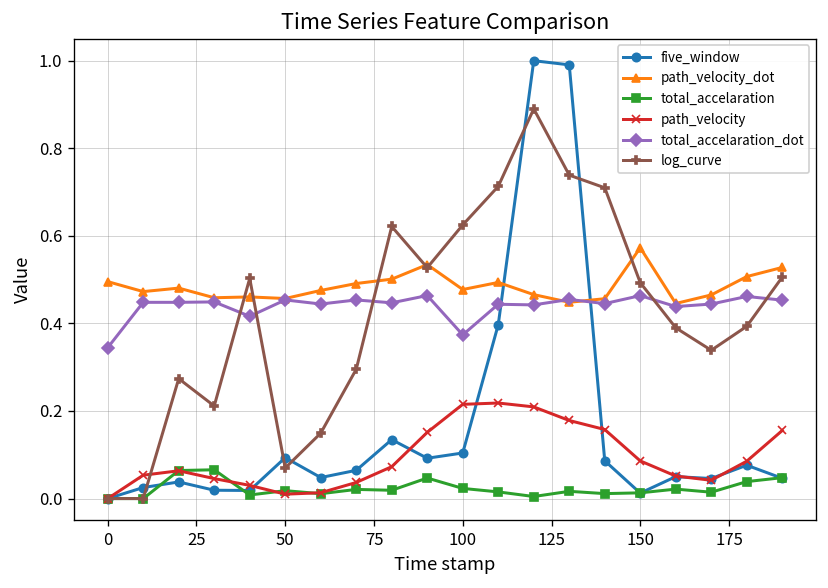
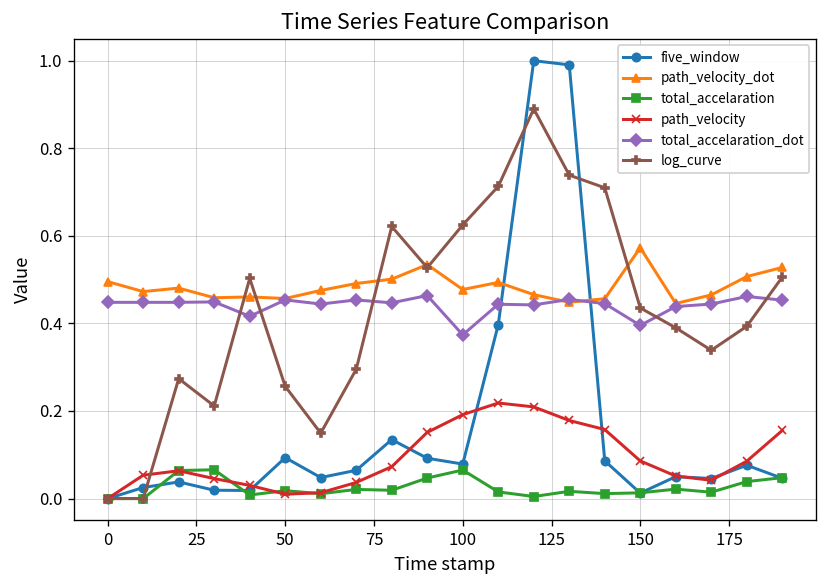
  {
    "five_window": {
      "50": 0.09,
-     "100": 0.10
+     "100": 0.08
    },
    "path_velocity_dot": {
      "0": 0.50,
      "100": 0.48,
      "150": 0.57
    },
    "total_accelaration": {
      "50": 0.02,
-     "100": 0.02
+     "100": 0.07
    },
    "path_velocity": {
      "50": 0.01,
-     "100": 0.22,
+     "100": 0.19,
      "150": 0.09
    },
    "total_accelaration_dot": {
-     "0": 0.34,
+     "0": 0.45,
      "100": 0.37,
-     "150": 0.46
+     "150": 0.40
    },
    "log_curve": {
-     "50": 0.07,
+     "50": 0.26,
      "100": 0.62,
-     "150": 0.49
+     "150": 0.44
    }
  }
